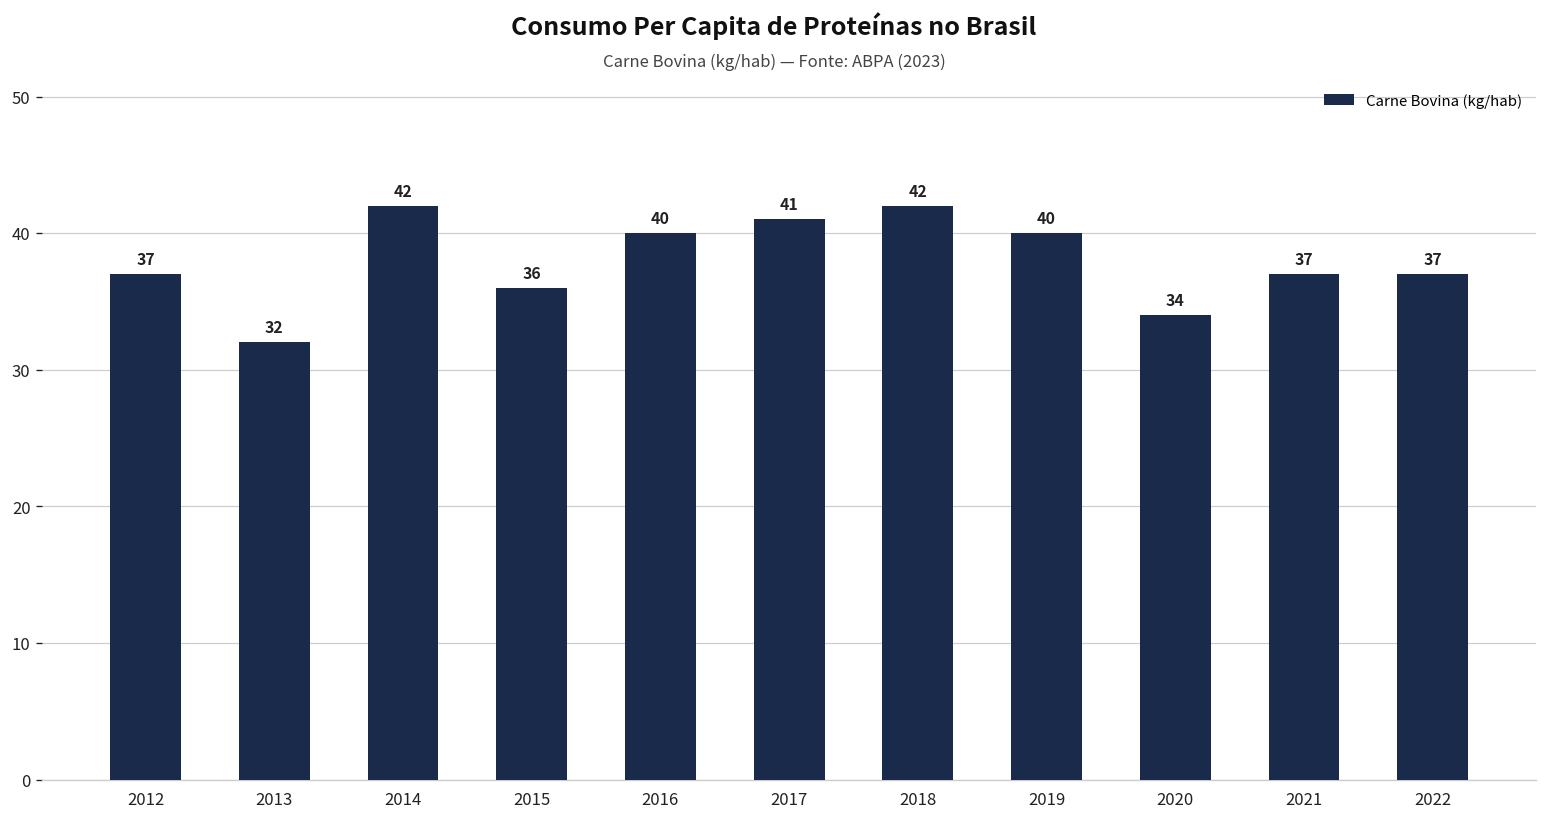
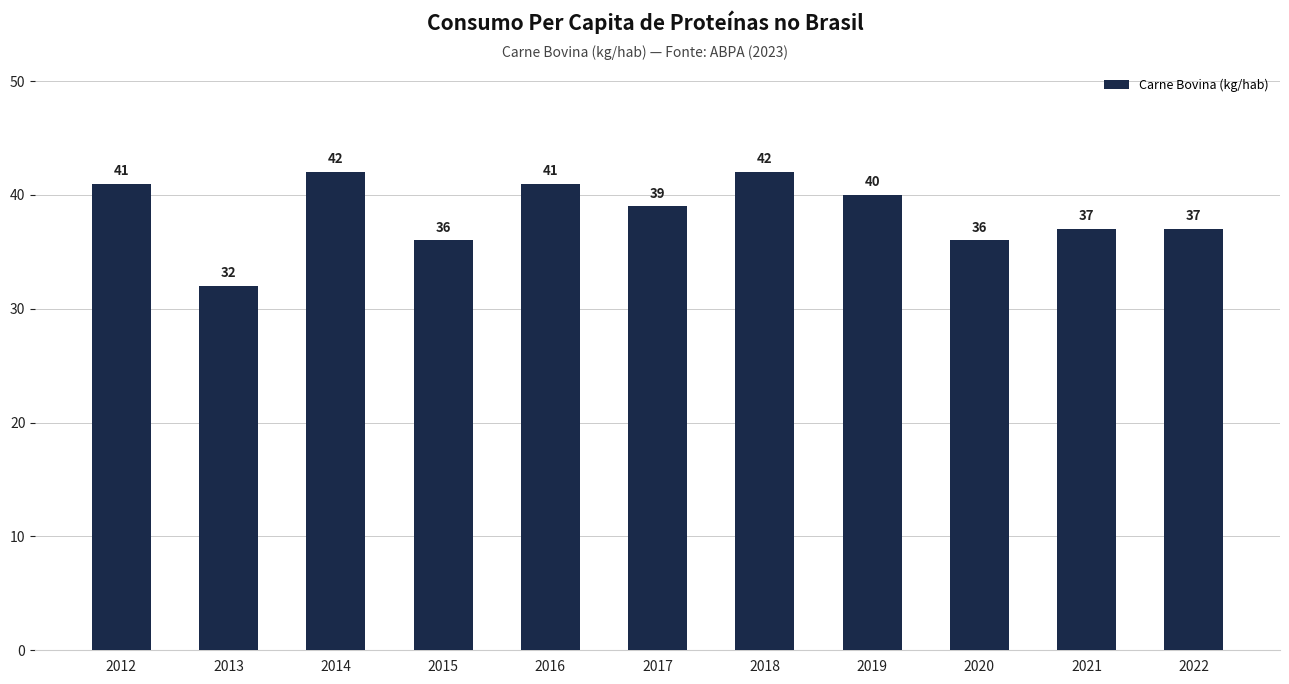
  {
-   "2012": 37,
+   "2012": 41,
    "2013": 32,
    "2014": 42,
    "2015": 36,
-   "2016": 40,
-   "2017": 41,
+   "2016": 41,
+   "2017": 39,
    "2018": 42,
    "2019": 40,
-   "2020": 34,
+   "2020": 36,
    "2021": 37,
    "2022": 37
  }
